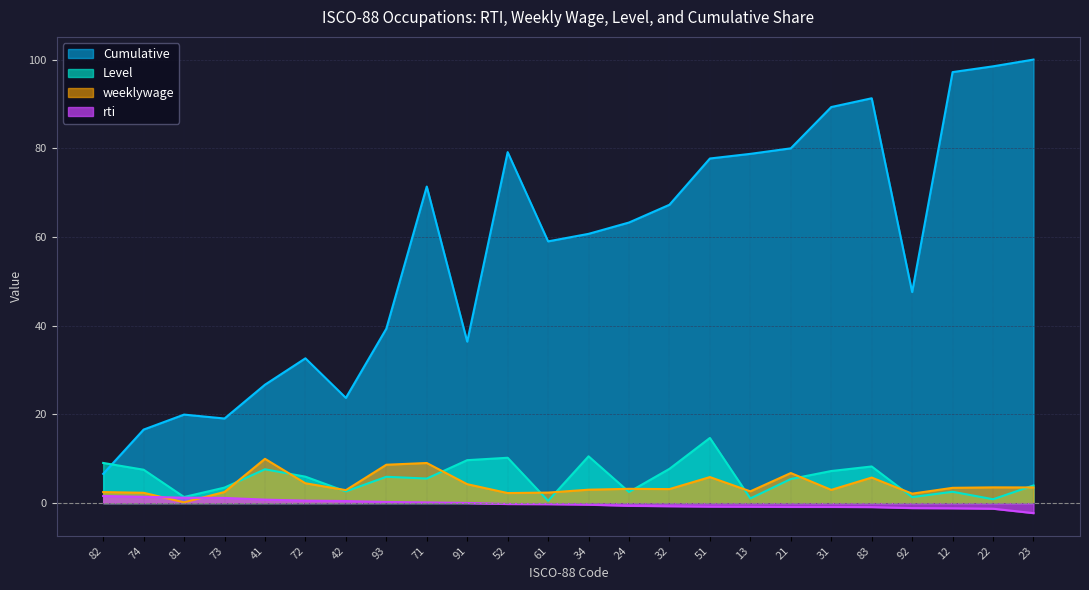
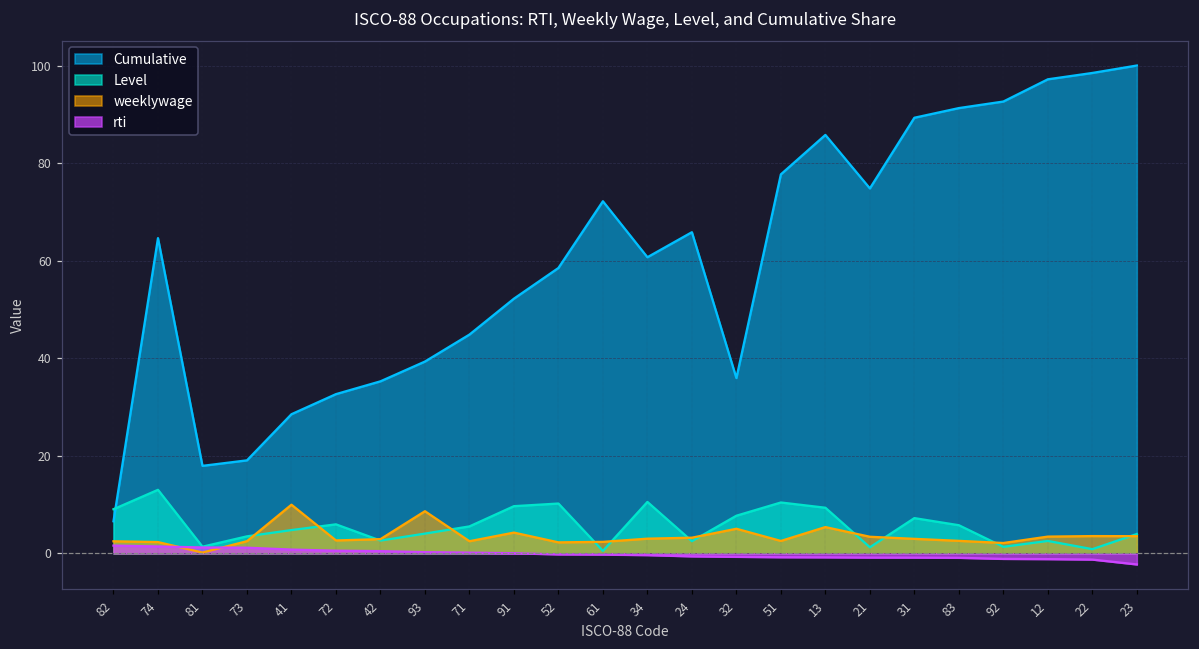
  {
    "Cumulative": {
      "82": 7,
-     "74": 17,
-     "81": 20,
+     "74": 65,
+     "81": 18,
      "73": 19,
-     "41": 27,
+     "41": 29,
      "72": 33,
-     "42": 24,
+     "42": 35,
      "93": 39,
-     "71": 71,
-     "91": 36,
-     "52": 79,
-     "61": 59,
+     "71": 45,
+     "91": 52,
+     "52": 59,
+     "61": 72,
      "34": 61,
-     "24": 63,
-     "32": 67,
+     "24": 66,
+     "32": 36,
      "51": 78,
-     "13": 79,
-     "21": 80,
+     "13": 86,
+     "21": 75,
      "31": 89,
      "83": 91,
-     "92": 48,
+     "92": 93,
      "12": 97,
      "22": 98,
      "23": 100
    },
    "Level": {
      "82": 9,
-     "74": 8,
+     "74": 13,
      "73": 3,
-     "41": 8,
+     "41": 5,
      "72": 6,
-     "93": 6,
+     "93": 4,
      "71": 6,
      "91": 10,
      "52": 10,
      "34": 11,
      "24": 3,
      "32": 8,
-     "51": 15,
-     "13": 1,
-     "21": 5,
+     "51": 10,
+     "13": 9,
+     "21": 1,
      "31": 7,
-     "83": 8,
+     "83": 6,
      "92": 1,
      "12": 3,
      "22": 1
    },
    "weeklywage": {
      "82": 2,
      "74": 2,
      "81": 0,
      "73": 2,
      "41": 10,
-     "72": 4,
+     "72": 3,
      "93": 9,
-     "71": 9,
+     "71": 2,
      "91": 4,
      "52": 2,
      "61": 2,
      "34": 3,
      "24": 3,
-     "32": 3,
-     "51": 6,
-     "13": 3,
-     "21": 7,
+     "32": 5,
+     "51": 3,
+     "13": 5,
+     "21": 3,
      "31": 3,
-     "83": 6,
+     "83": 3,
      "92": 2,
      "12": 3,
      "22": 4
    }
  }
